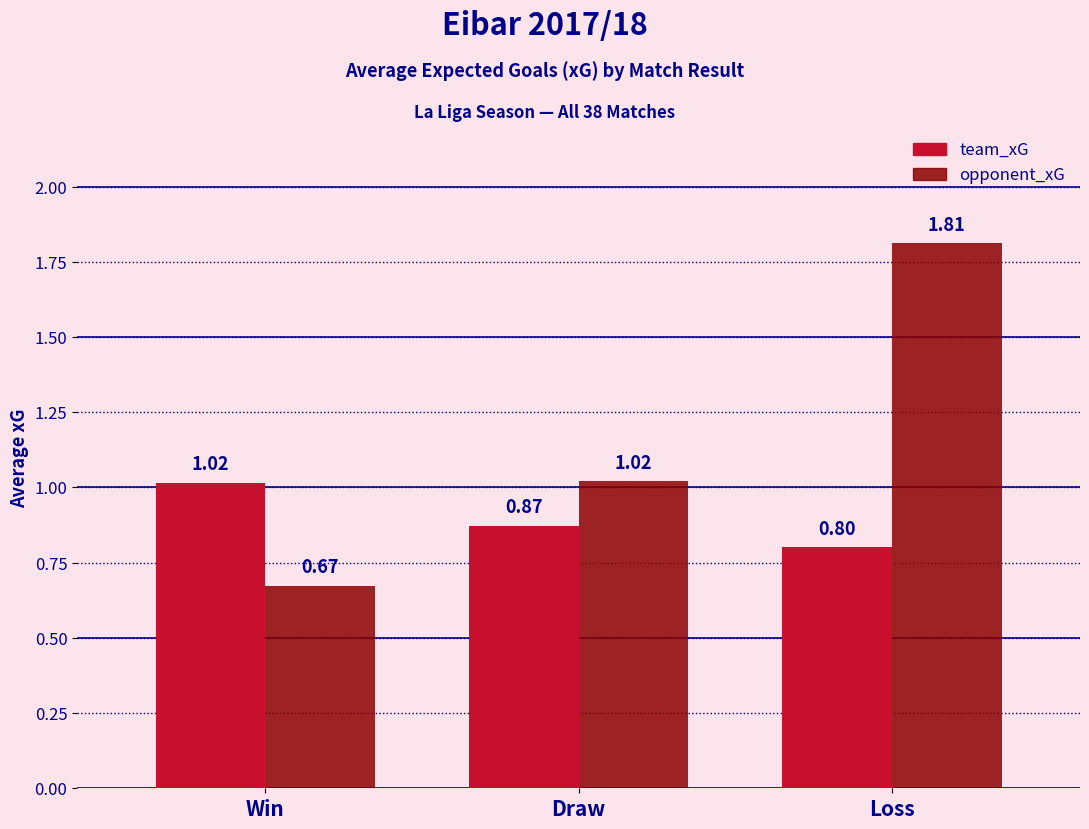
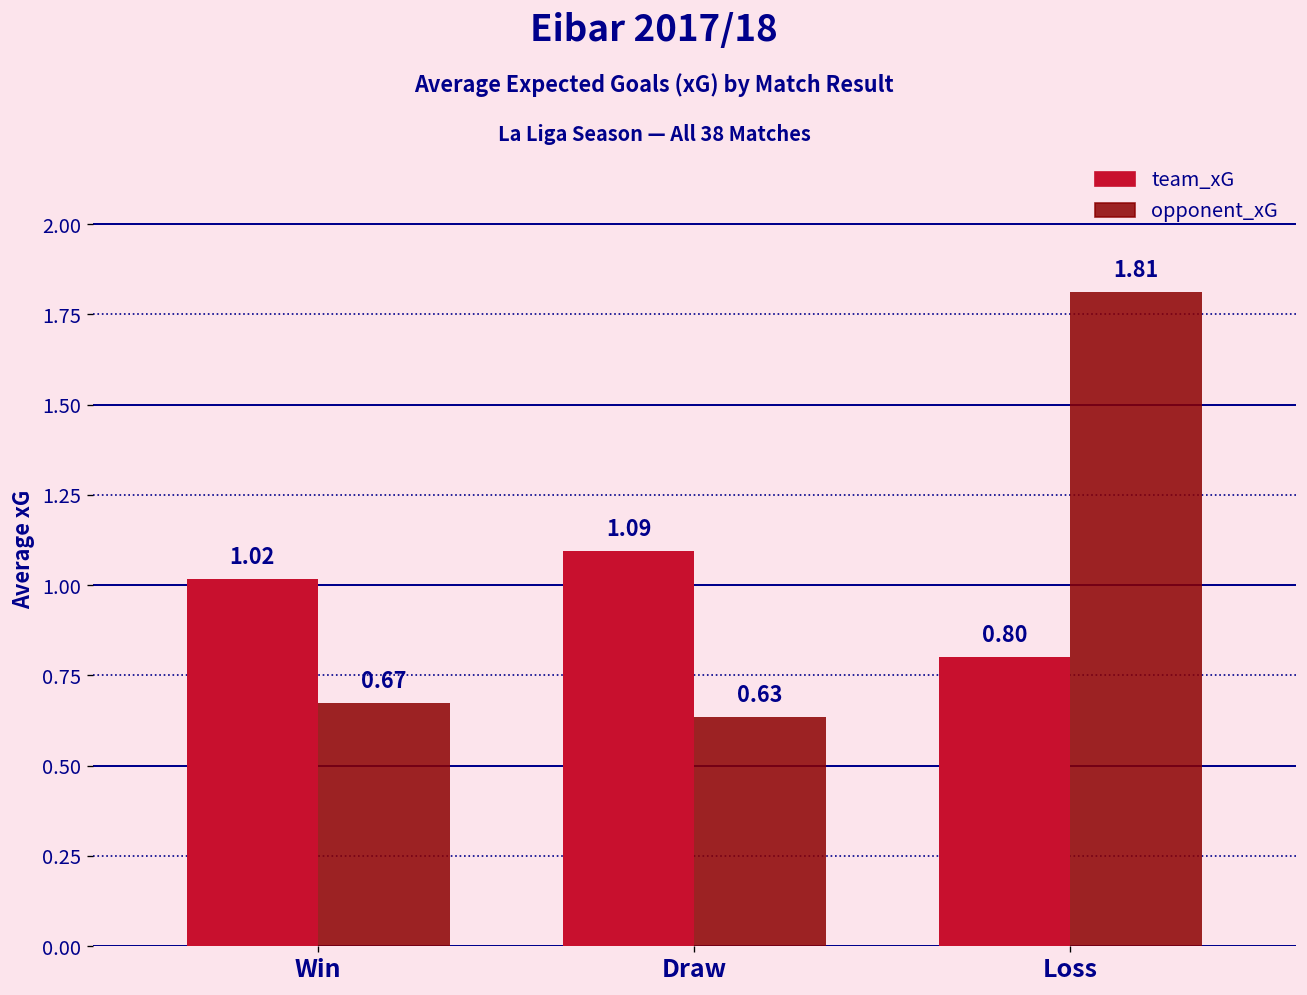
  {
    "team_xG": {
      "Win": 1.02,
-     "Draw": 0.87,
+     "Draw": 1.09,
      "Loss": 0.80
    },
    "opponent_xG": {
      "Win": 0.67,
-     "Draw": 1.02,
+     "Draw": 0.63,
      "Loss": 1.81
    }
  }
